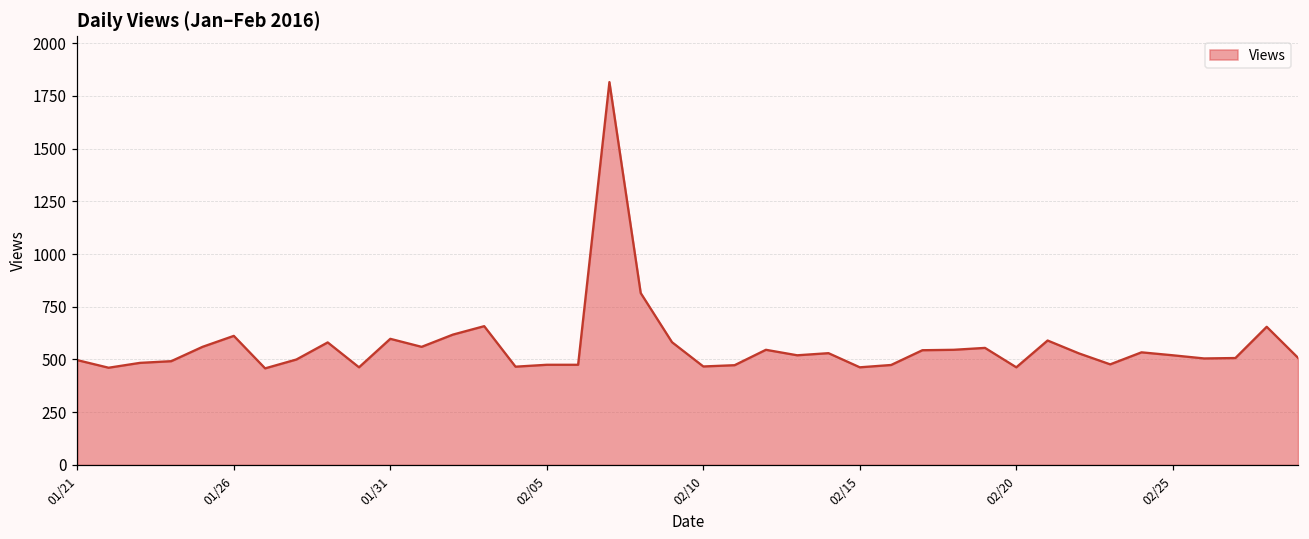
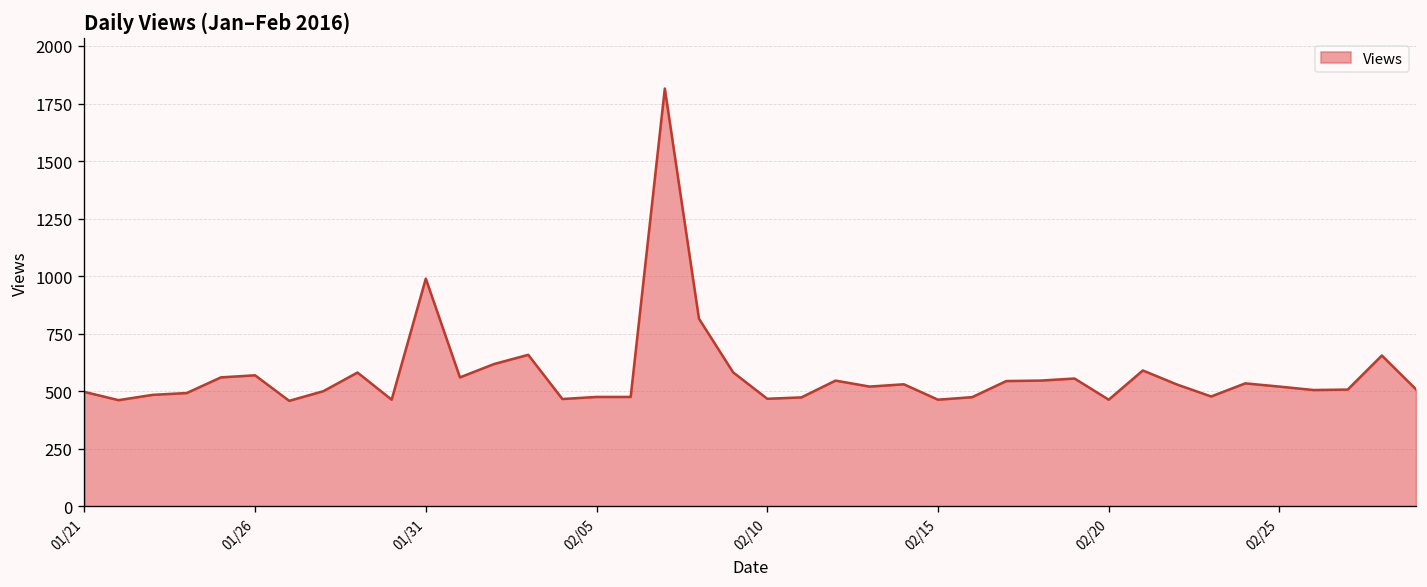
  {
    "01/21": 500,
-   "01/26": 610,
-   "01/31": 600,
+   "01/26": 570,
+   "01/31": 990,
    "02/05": 480,
    "02/10": 470,
    "02/15": 460,
    "02/20": 460,
    "02/25": 520
  }
